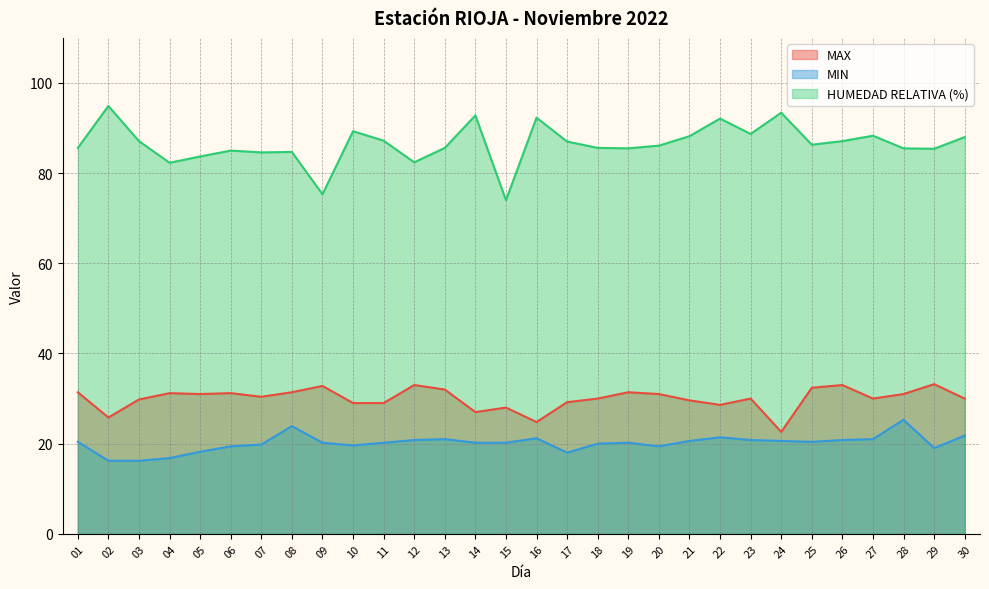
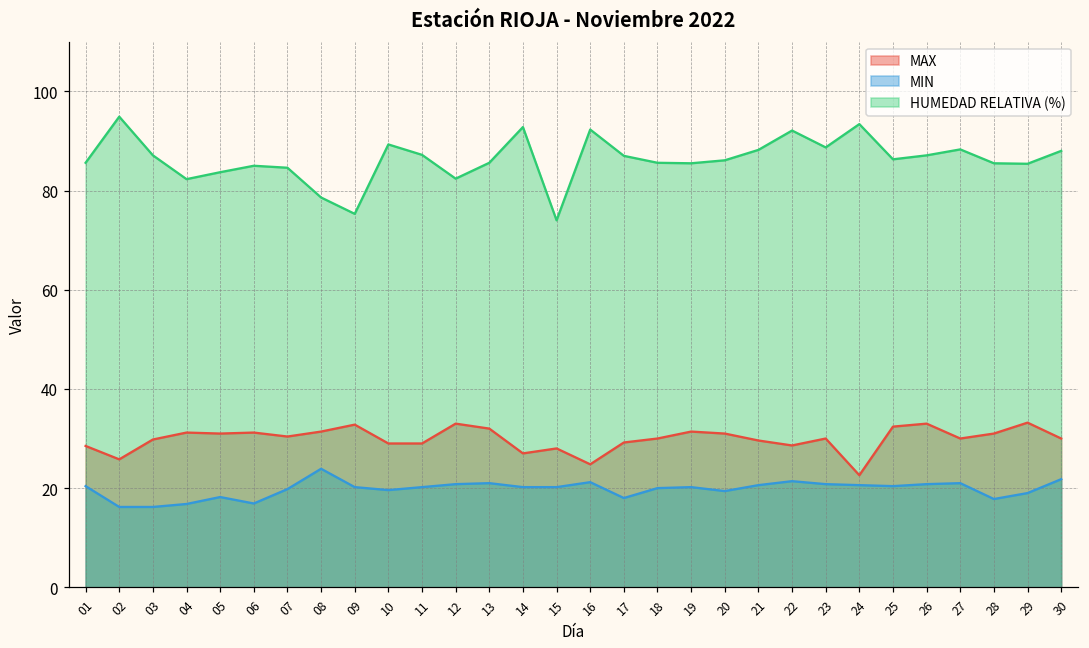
  {
    "MAX": {
-     "01": 31,
+     "01": 29,
      "02": 26,
      "03": 30,
      "04": 31,
      "05": 31,
      "06": 31,
      "07": 30,
      "08": 31,
      "09": 33,
      "10": 29,
      "11": 29,
      "12": 33,
      "13": 32,
      "14": 27,
      "15": 28,
      "16": 25,
      "17": 29,
      "18": 30,
      "19": 31,
      "20": 31,
      "21": 30,
      "22": 29,
      "23": 30,
      "24": 23,
      "25": 32,
      "26": 33,
      "27": 30,
      "28": 31,
      "29": 33,
      "30": 30
    },
    "MIN": {
      "01": 20,
      "02": 16,
      "03": 16,
      "04": 17,
      "05": 18,
-     "06": 19,
+     "06": 17,
      "07": 20,
      "08": 24,
      "09": 20,
      "10": 20,
      "11": 20,
      "12": 21,
      "13": 21,
      "14": 20,
      "15": 20,
      "16": 21,
      "17": 18,
      "18": 20,
      "19": 20,
      "20": 19,
      "21": 21,
      "22": 21,
      "23": 21,
      "24": 21,
      "25": 20,
      "26": 21,
      "27": 21,
-     "28": 25,
+     "28": 18,
      "29": 19,
      "30": 22
    },
    "HUMEDAD RELATIVA (%)": {
      "01": 86,
      "02": 95,
      "03": 87,
      "04": 82,
      "05": 84,
      "06": 85,
      "07": 85,
-     "08": 85,
+     "08": 79,
      "09": 75,
      "10": 89,
      "11": 87,
      "12": 82,
      "13": 86,
      "14": 93,
      "15": 74,
      "16": 92,
      "17": 87,
      "18": 86,
      "19": 86,
      "20": 86,
      "21": 88,
      "22": 92,
      "23": 89,
      "24": 93,
      "25": 86,
      "26": 87,
      "27": 88,
      "28": 86,
      "29": 85,
      "30": 88
    }
  }
